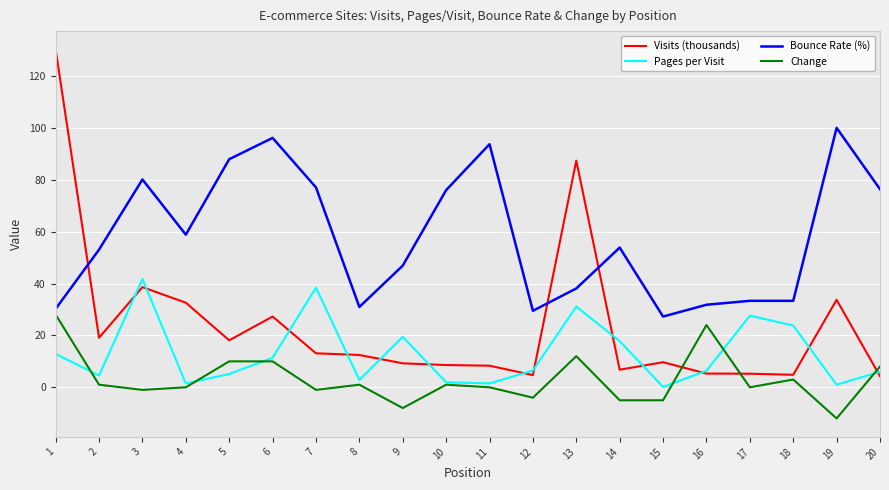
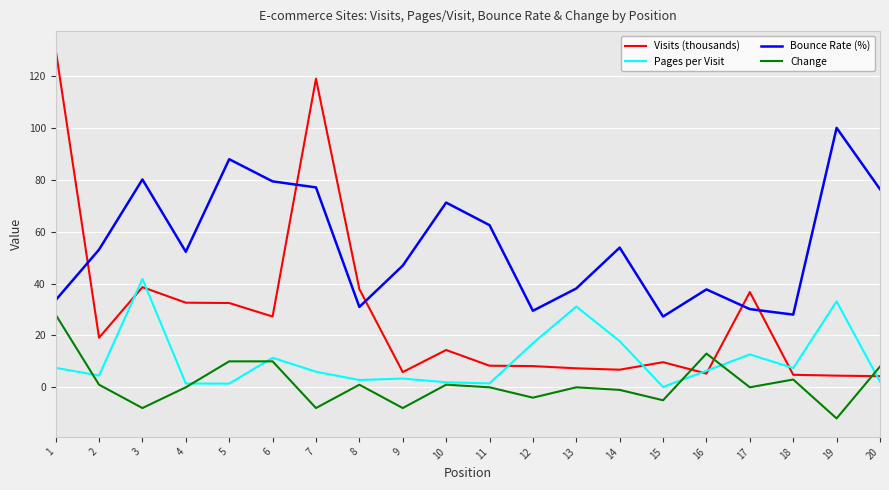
  {
    "Visits (thousands)": {
      "1": 130,
      "2": 19,
      "3": 39,
      "4": 33,
-     "5": 18,
+     "5": 32,
      "6": 27,
-     "7": 13,
-     "8": 12,
-     "9": 9,
-     "10": 9,
+     "7": 119,
+     "8": 38,
+     "9": 6,
+     "10": 14,
      "11": 8,
-     "12": 5,
-     "13": 87,
+     "12": 8,
+     "13": 7,
      "14": 7,
      "15": 10,
      "16": 5,
-     "17": 5,
+     "17": 37,
      "18": 5,
-     "19": 34,
+     "19": 4,
      "20": 4
    },
    "Pages per Visit": {
-     "1": 13,
+     "1": 7,
      "2": 5,
      "3": 42,
      "4": 1,
-     "5": 5,
+     "5": 1,
      "6": 11,
-     "7": 38,
+     "7": 6,
      "8": 3,
-     "9": 19,
+     "9": 3,
      "11": 2,
-     "12": 6,
+     "12": 17,
      "13": 31,
      "14": 18,
      "15": 0,
      "16": 6,
-     "17": 28,
-     "18": 24,
-     "19": 1,
-     "20": 6
+     "17": 13,
+     "18": 7,
+     "19": 33,
+     "20": 2
    },
    "Bounce Rate (%)": {
-     "1": 30,
+     "1": 34,
      "2": 53,
      "3": 80,
-     "4": 59,
+     "4": 52,
      "5": 88,
-     "6": 96,
+     "6": 79,
      "7": 77,
      "8": 31,
      "9": 47,
-     "10": 76,
-     "11": 94,
+     "10": 71,
+     "11": 63,
      "12": 29,
      "13": 38,
      "14": 54,
      "15": 27,
-     "16": 32,
-     "17": 33,
-     "18": 33,
+     "16": 38,
+     "17": 30,
+     "18": 28,
      "19": 100,
      "20": 76
    },
    "Change": {
      "1": 28,
      "2": 1,
-     "3": -1,
+     "3": -8,
      "4": 0,
      "5": 10,
      "6": 10,
-     "7": -1,
+     "7": -8,
      "8": 1,
      "9": -8,
      "11": 0,
      "12": -4,
-     "13": 12,
-     "14": -5,
+     "13": 0,
+     "14": -1,
      "15": -5,
-     "16": 24,
+     "16": 13,
      "17": 0,
      "18": 3,
      "19": -12,
      "20": 8
    }
  }
